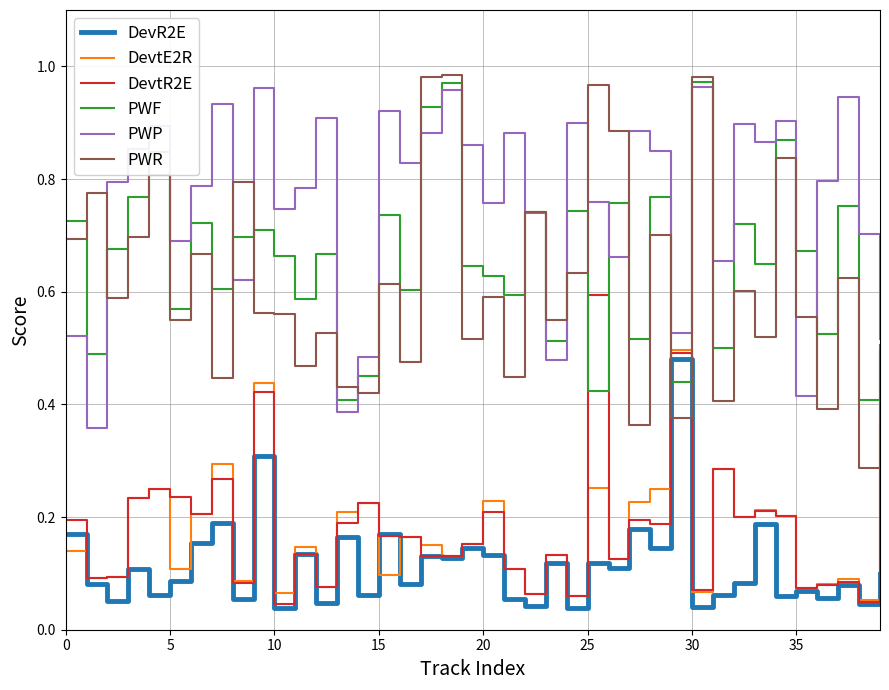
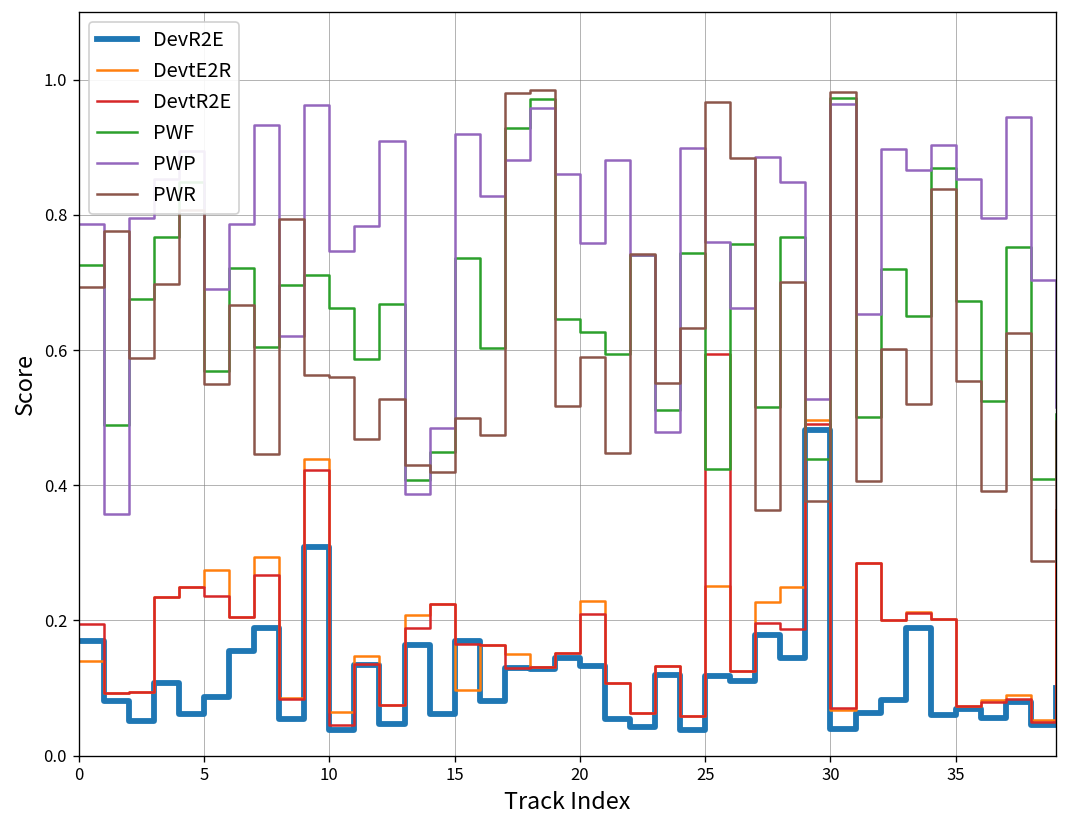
  {
    "DevR2E": {
      "0": 0.17,
      "5": 0.09,
      "10": 0.04,
      "20": 0.13,
      "25": 0.12,
      "30": 0.04,
      "35": 0.07
    },
    "DevtE2R": {
      "0": 0.14,
-     "5": 0.11,
+     "5": 0.28,
      "10": 0.06,
      "15": 0.10,
      "20": 0.23,
      "25": 0.25
    },
    "DevtR2E": {
      "0": 0.20,
      "5": 0.24,
      "10": 0.05,
      "20": 0.21,
      "25": 0.59
    },
    "PWF": {
      "0": 0.73,
      "5": 0.57,
      "10": 0.66,
      "15": 0.74,
      "20": 0.63,
      "25": 0.42,
      "30": 0.97,
      "35": 0.67
    },
    "PWP": {
-     "0": 0.52,
+     "0": 0.79,
      "5": 0.69,
      "10": 0.75,
      "15": 0.92,
      "20": 0.76,
      "25": 0.76,
      "30": 0.96,
-     "35": 0.41
+     "35": 0.85
    },
    "PWR": {
      "0": 0.69,
      "5": 0.55,
      "10": 0.56,
-     "15": 0.61,
+     "15": 0.50,
      "20": 0.59,
      "25": 0.97,
      "30": 0.98,
      "35": 0.55
    }
  }
